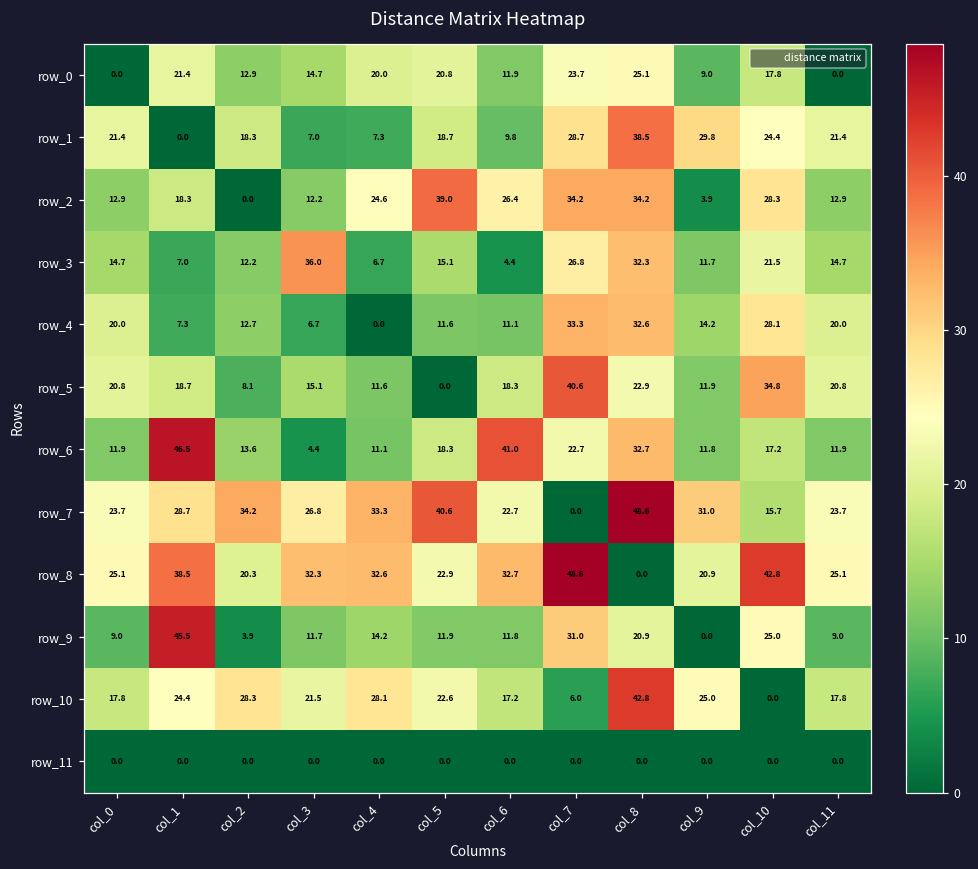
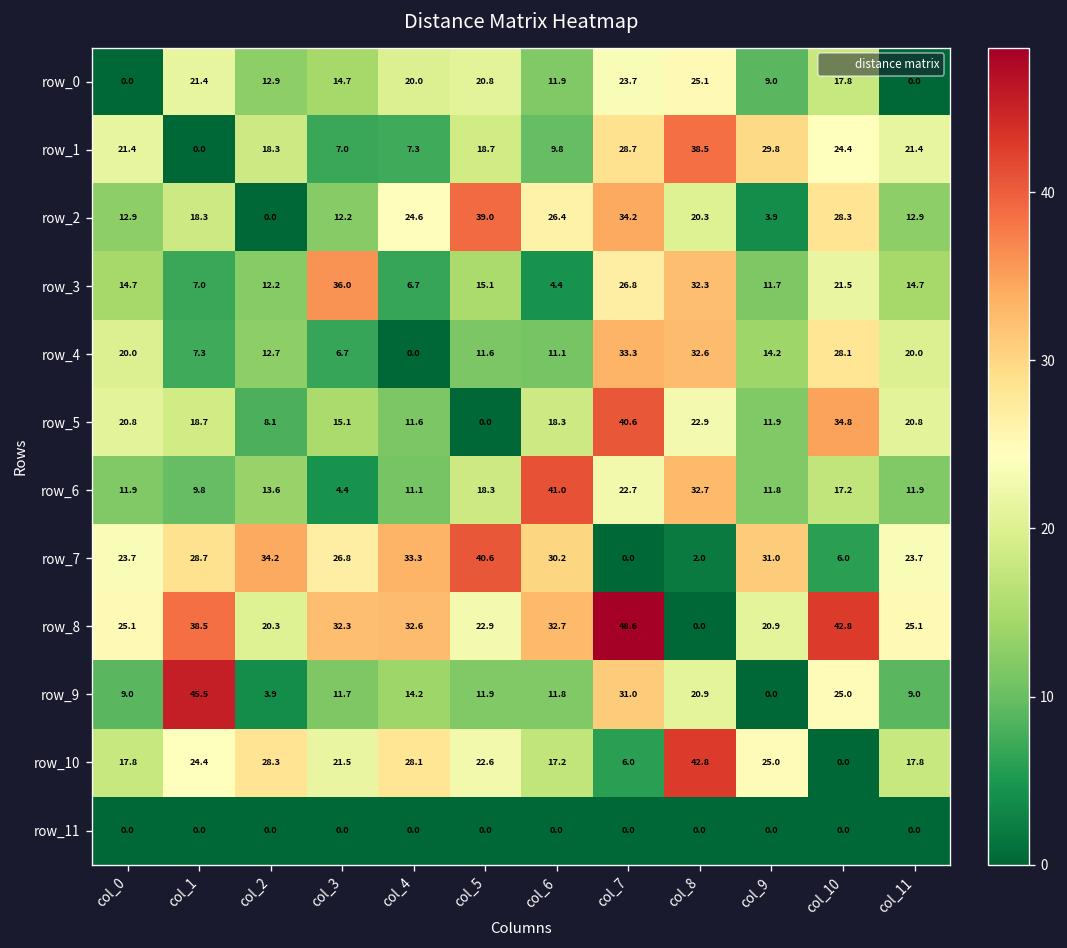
  {
    "row_0": {
      "col_0": 0.0,
      "col_1": 21.4,
      "col_2": 12.9,
      "col_3": 14.7,
      "col_4": 20.0,
      "col_5": 20.8,
      "col_6": 11.9,
      "col_7": 23.7,
      "col_8": 25.1,
      "col_9": 9.0,
      "col_10": 17.8,
      "col_11": 0.0
    },
    "row_1": {
      "col_0": 21.4,
      "col_1": 0.0,
      "col_2": 18.3,
      "col_3": 7.0,
      "col_4": 7.3,
      "col_5": 18.7,
      "col_6": 9.8,
      "col_7": 28.7,
      "col_8": 38.5,
      "col_9": 29.8,
      "col_10": 24.4,
      "col_11": 21.4
    },
    "row_2": {
      "col_0": 12.9,
      "col_1": 18.3,
      "col_2": 0.0,
      "col_3": 12.2,
      "col_4": 24.6,
      "col_5": 39.0,
      "col_6": 26.4,
      "col_7": 34.2,
-     "col_8": 34.2,
+     "col_8": 20.3,
      "col_9": 3.9,
      "col_10": 28.3,
      "col_11": 12.9
    },
    "row_3": {
      "col_0": 14.7,
      "col_1": 7.0,
      "col_2": 12.2,
      "col_3": 36.0,
      "col_4": 6.7,
      "col_5": 15.1,
      "col_6": 4.4,
      "col_7": 26.8,
      "col_8": 32.3,
      "col_9": 11.7,
      "col_10": 21.5,
      "col_11": 14.7
    },
    "row_4": {
      "col_0": 20.0,
      "col_1": 7.3,
      "col_2": 12.7,
      "col_3": 6.7,
      "col_4": 0.0,
      "col_5": 11.6,
      "col_6": 11.1,
      "col_7": 33.3,
      "col_8": 32.6,
      "col_9": 14.2,
      "col_10": 28.1,
      "col_11": 20.0
    },
    "row_5": {
      "col_0": 20.8,
      "col_1": 18.7,
      "col_2": 8.1,
      "col_3": 15.1,
      "col_4": 11.6,
      "col_5": 0.0,
      "col_6": 18.3,
      "col_7": 40.6,
      "col_8": 22.9,
      "col_9": 11.9,
      "col_10": 34.8,
      "col_11": 20.8
    },
    "row_6": {
      "col_0": 11.9,
-     "col_1": 46.5,
+     "col_1": 9.8,
      "col_2": 13.6,
      "col_3": 4.4,
      "col_4": 11.1,
      "col_5": 18.3,
      "col_6": 41.0,
      "col_7": 22.7,
      "col_8": 32.7,
      "col_9": 11.8,
      "col_10": 17.2,
      "col_11": 11.9
    },
    "row_7": {
      "col_0": 23.7,
      "col_1": 28.7,
      "col_2": 34.2,
      "col_3": 26.8,
      "col_4": 33.3,
      "col_5": 40.6,
-     "col_6": 22.7,
+     "col_6": 30.2,
      "col_7": 0.0,
-     "col_8": 48.6,
+     "col_8": 2.0,
      "col_9": 31.0,
-     "col_10": 15.7,
+     "col_10": 6.0,
      "col_11": 23.7
    },
    "row_8": {
      "col_0": 25.1,
      "col_1": 38.5,
      "col_2": 20.3,
      "col_3": 32.3,
      "col_4": 32.6,
      "col_5": 22.9,
      "col_6": 32.7,
      "col_7": 48.6,
      "col_8": 0.0,
      "col_9": 20.9,
      "col_10": 42.8,
      "col_11": 25.1
    },
    "row_9": {
      "col_0": 9.0,
      "col_1": 45.5,
      "col_2": 3.9,
      "col_3": 11.7,
      "col_4": 14.2,
      "col_5": 11.9,
      "col_6": 11.8,
      "col_7": 31.0,
      "col_8": 20.9,
      "col_9": 0.0,
      "col_10": 25.0,
      "col_11": 9.0
    },
    "row_10": {
      "col_0": 17.8,
      "col_1": 24.4,
      "col_2": 28.3,
      "col_3": 21.5,
      "col_4": 28.1,
      "col_5": 22.6,
      "col_6": 17.2,
      "col_7": 6.0,
      "col_8": 42.8,
      "col_9": 25.0,
      "col_10": 0.0,
      "col_11": 17.8
    },
    "row_11": {
      "col_0": 0.0,
      "col_1": 0.0,
      "col_2": 0.0,
      "col_3": 0.0,
      "col_4": 0.0,
      "col_5": 0.0,
      "col_6": 0.0,
      "col_7": 0.0,
      "col_8": 0.0,
      "col_9": 0.0,
      "col_10": 0.0,
      "col_11": 0.0
    }
  }
